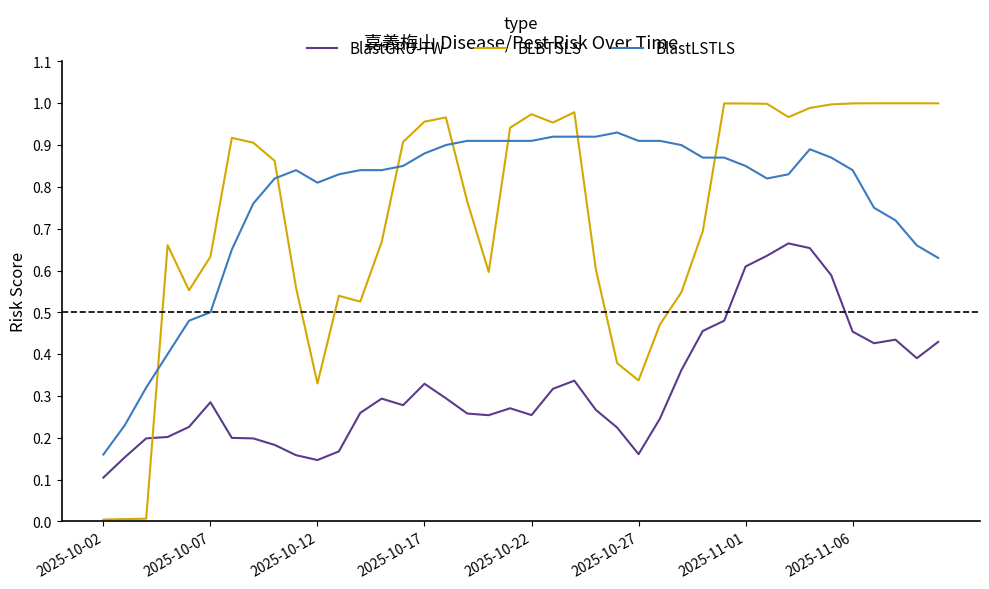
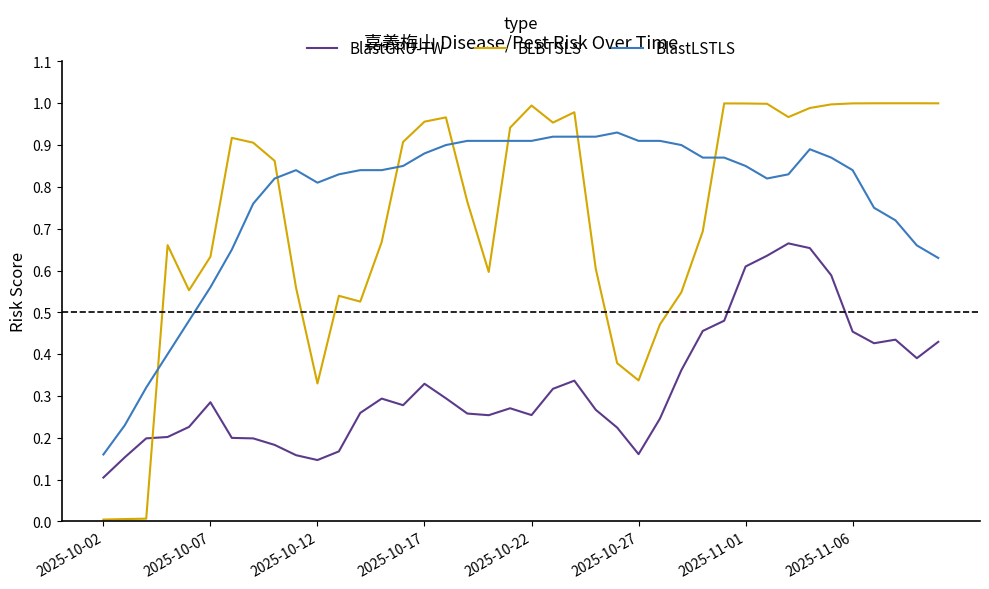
  {
    "BlastGRU-TW": {
      "2025-10-02": 0.10,
      "2025-10-07": 0.28,
      "2025-10-12": 0.15,
      "2025-10-17": 0.33,
      "2025-10-22": 0.25,
      "2025-10-27": 0.16,
      "2025-11-01": 0.61,
      "2025-11-06": 0.45
    },
    "BLBTSLS": {
      "2025-10-02": 0.00,
      "2025-10-07": 0.63,
      "2025-10-12": 0.33,
      "2025-10-17": 0.96,
-     "2025-10-22": 0.97,
+     "2025-10-22": 0.99,
      "2025-10-27": 0.34,
      "2025-11-01": 1.00,
      "2025-11-06": 1.00
    },
    "BlastLSTLS": {
      "2025-10-02": 0.16,
-     "2025-10-07": 0.50,
+     "2025-10-07": 0.56,
      "2025-10-12": 0.81,
      "2025-10-17": 0.88,
      "2025-10-22": 0.91,
      "2025-10-27": 0.91,
      "2025-11-01": 0.85,
      "2025-11-06": 0.84
    }
  }
